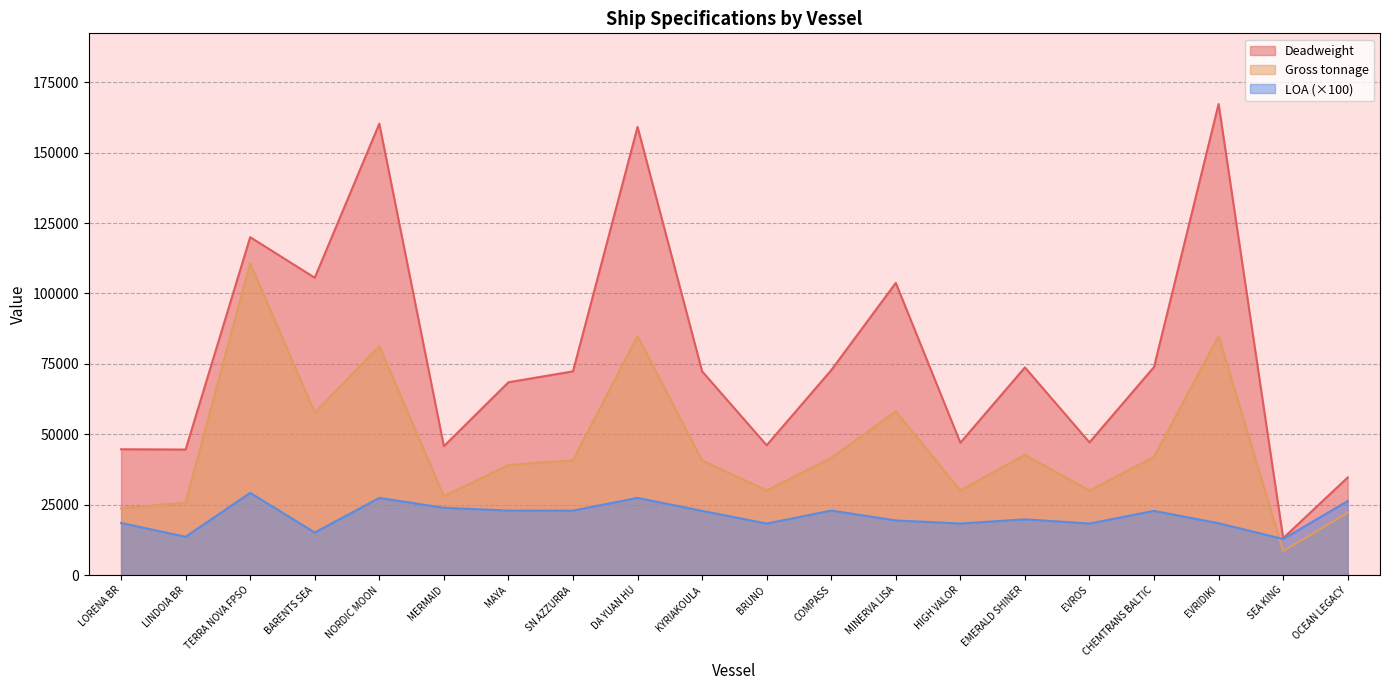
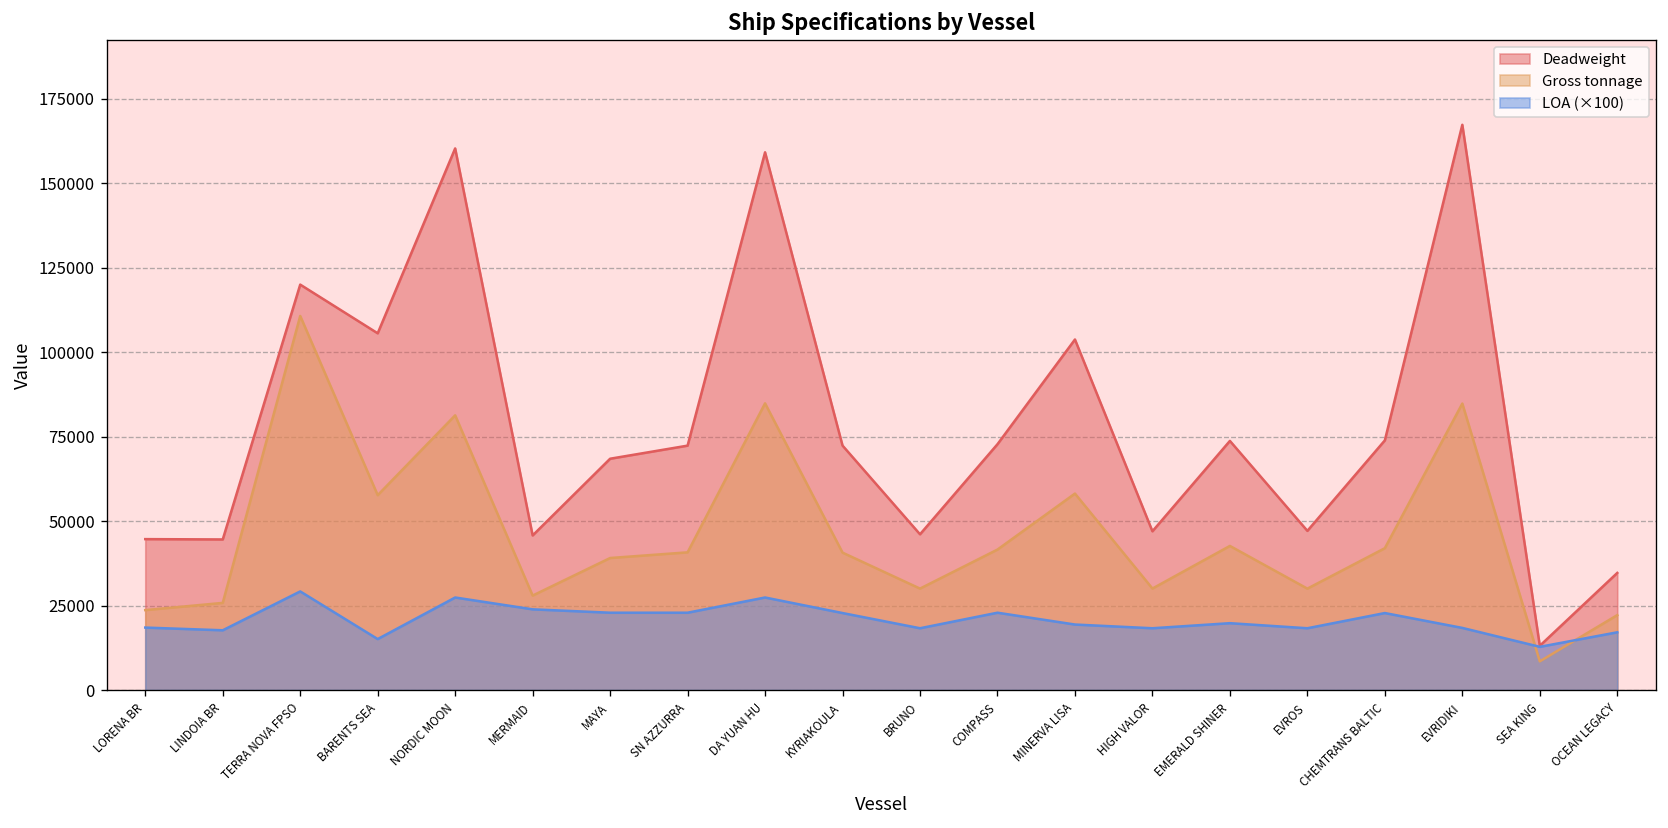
  {
    "LOA (×100)": {
      "LORENA BR": 19000,
-     "LINDOIA BR": 14000,
+     "LINDOIA BR": 18000,
      "TERRA NOVA FPSO": 29000,
      "BARENTS SEA": 15000,
      "NORDIC MOON": 27000,
      "MERMAID": 24000,
      "MAYA": 23000,
      "SN AZZURRA": 23000,
      "DA YUAN HU": 27000,
      "KYRIAKOULA": 23000,
      "BRUNO": 18000,
      "COMPASS": 23000,
      "MINERVA LISA": 19000,
      "HIGH VALOR": 18000,
      "EMERALD SHINER": 20000,
      "EVROS": 18000,
      "CHEMTRANS BALTIC": 23000,
      "EVRIDIKI": 18000,
-     "OCEAN LEGACY": 26000
+     "OCEAN LEGACY": 17000
    }
  }
